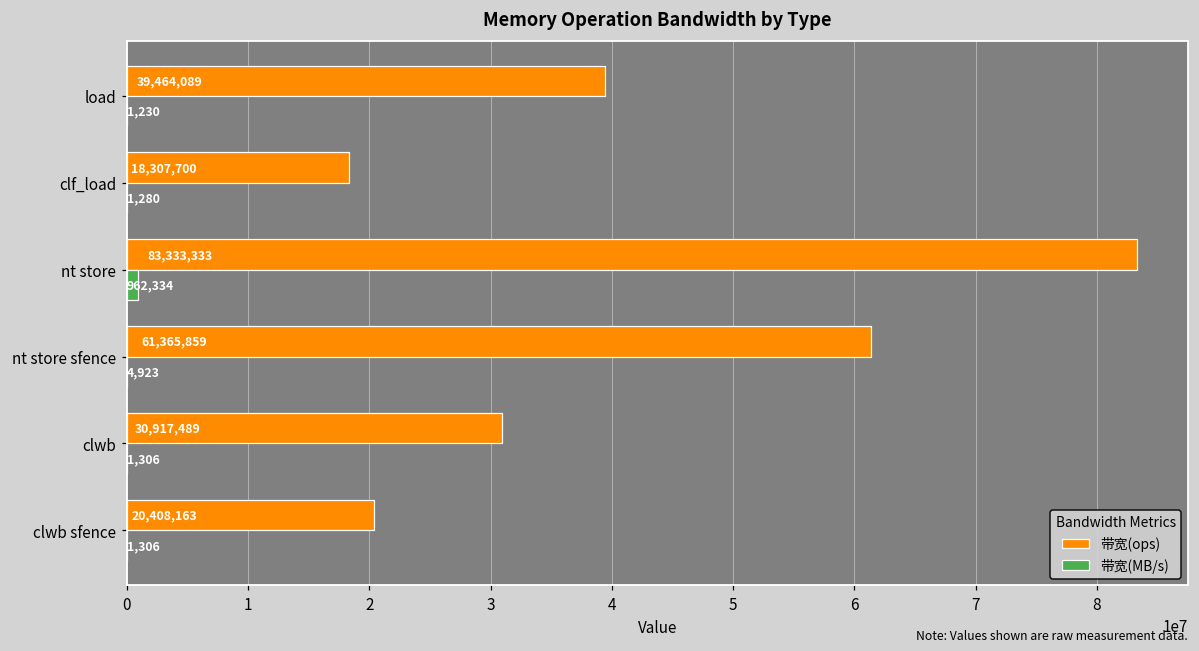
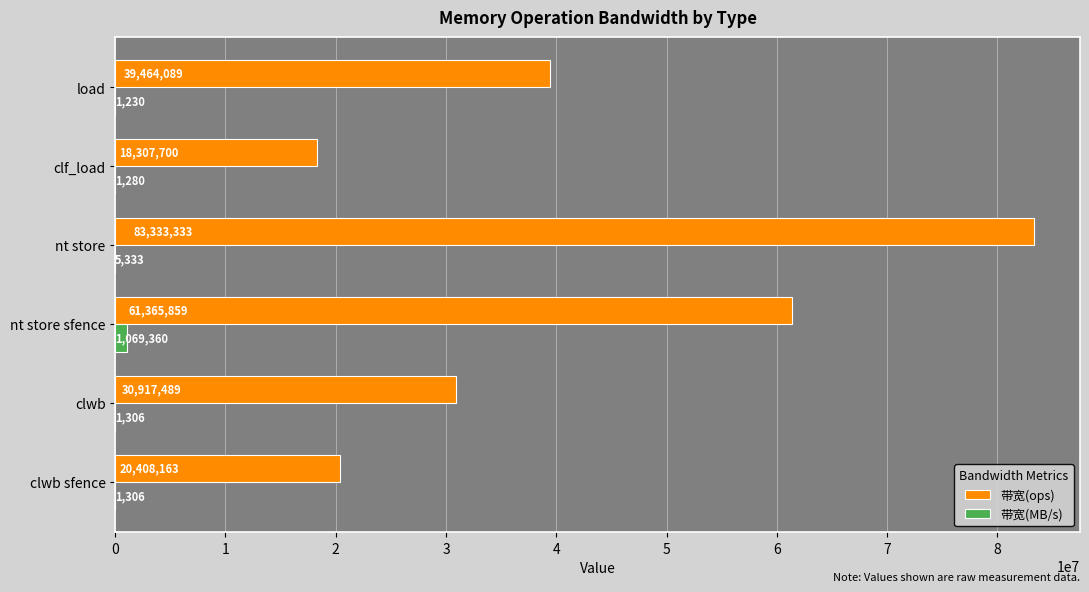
  {
    "带宽(ops)": {
      "load": "39,464,089",
      "clf_load": "18,307,700",
      "nt store": "83,333,333",
      "nt store sfence": "61,365,859",
      "clwb": "30,917,489",
      "clwb sfence": "20,408,163"
    },
    "带宽(MB/s)": {
      "load": "1,230",
      "clf_load": "1,280",
-     "nt store": "962,334",
-     "nt store sfence": "4,923",
+     "nt store": "5,333",
+     "nt store sfence": "1,069,360",
      "clwb": "1,306",
      "clwb sfence": "1,306"
    }
  }
